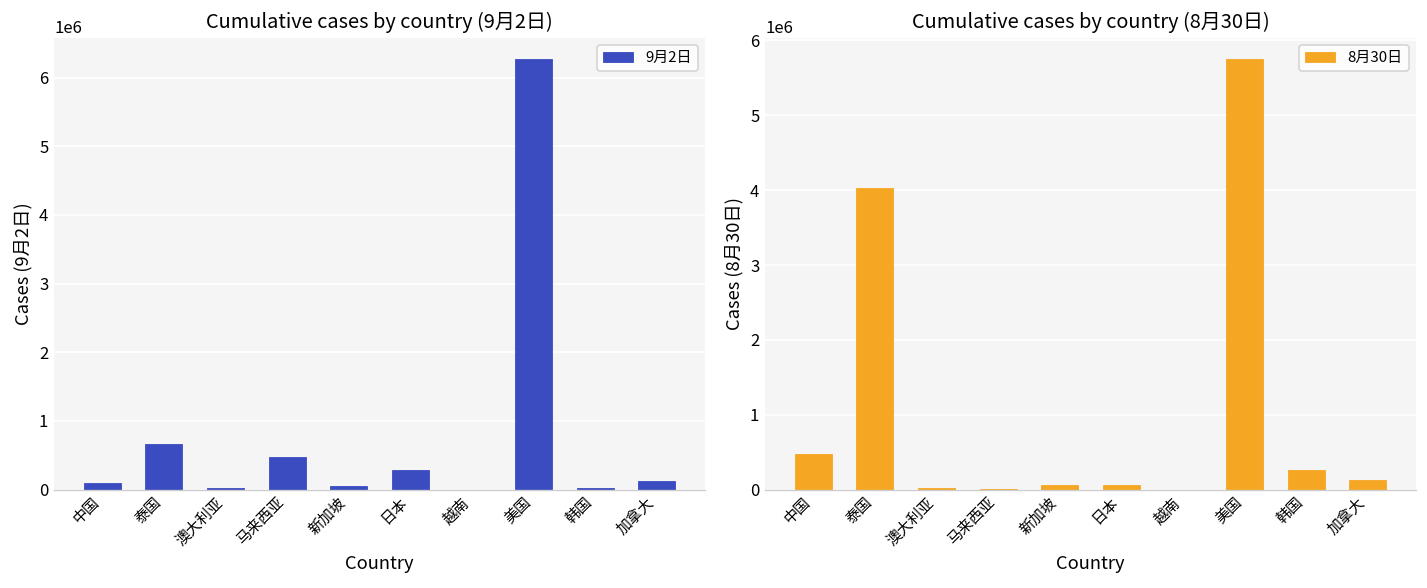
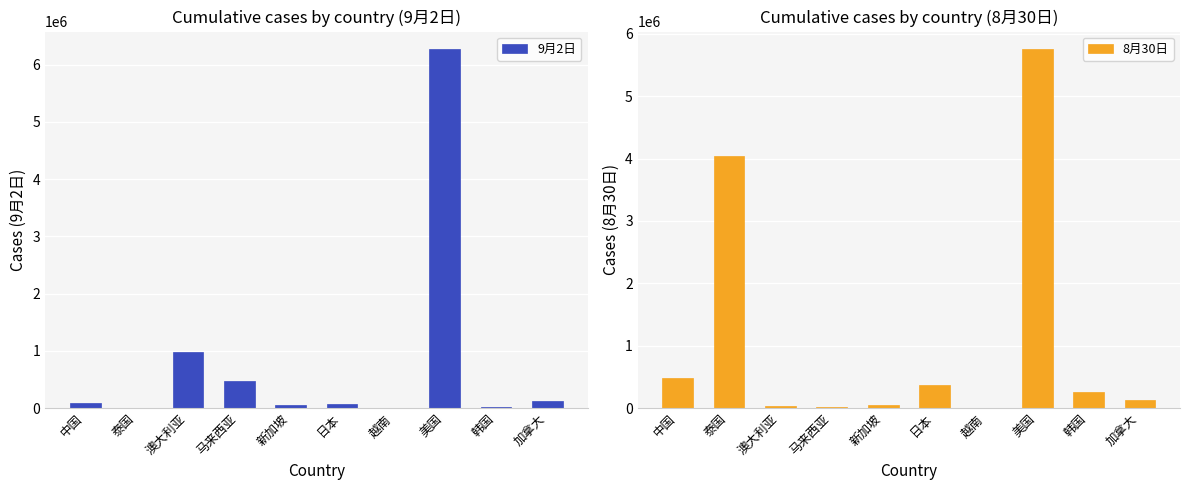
  {
    "Cumulative cases by country (9月2日)": {
      "中国": 100000,
-     "泰国": 700000,
-     "澳大利亚": 0,
+     "泰国": 0,
+     "澳大利亚": 1000000,
      "马来西亚": 500000,
      "新加坡": 100000,
-     "日本": 300000,
+     "日本": 100000,
      "美国": 6300000,
      "加拿大": 100000
    },
    "Cumulative cases by country (8月30日)": {
      "中国": 500000,
      "泰国": 4000000,
      "新加坡": 100000,
-     "日本": 100000,
+     "日本": 400000,
      "美国": 5700000,
      "韩国": 300000,
      "加拿大": 100000
    }
  }
